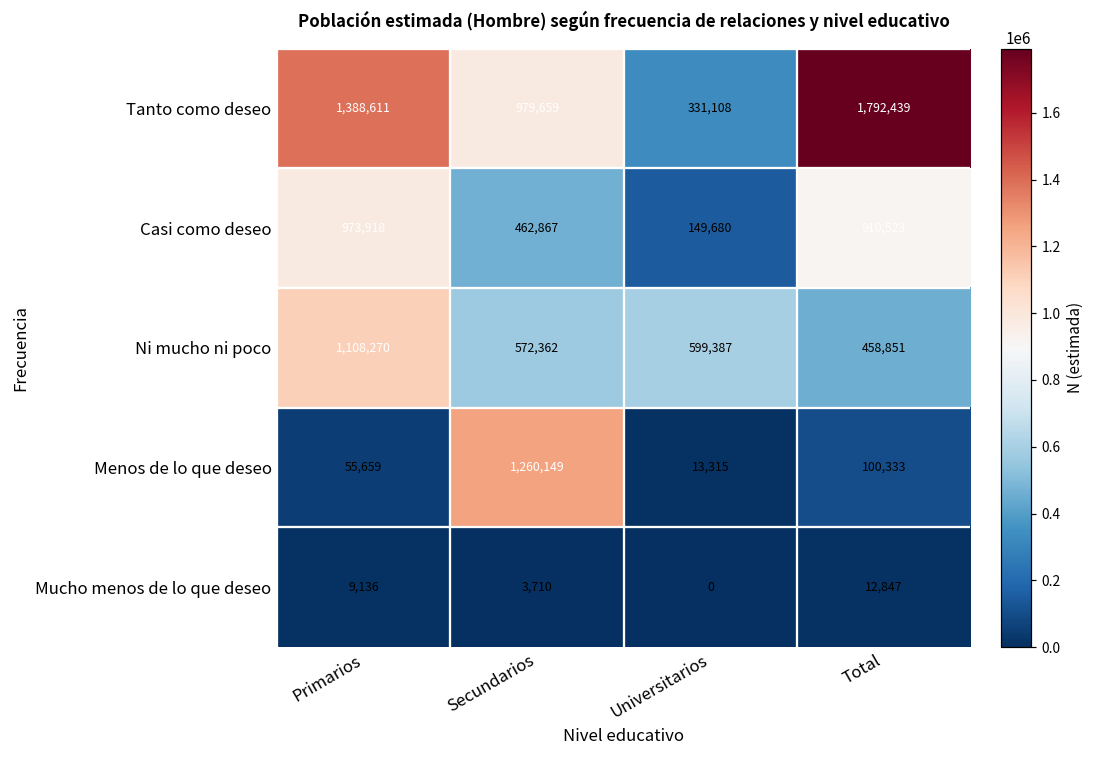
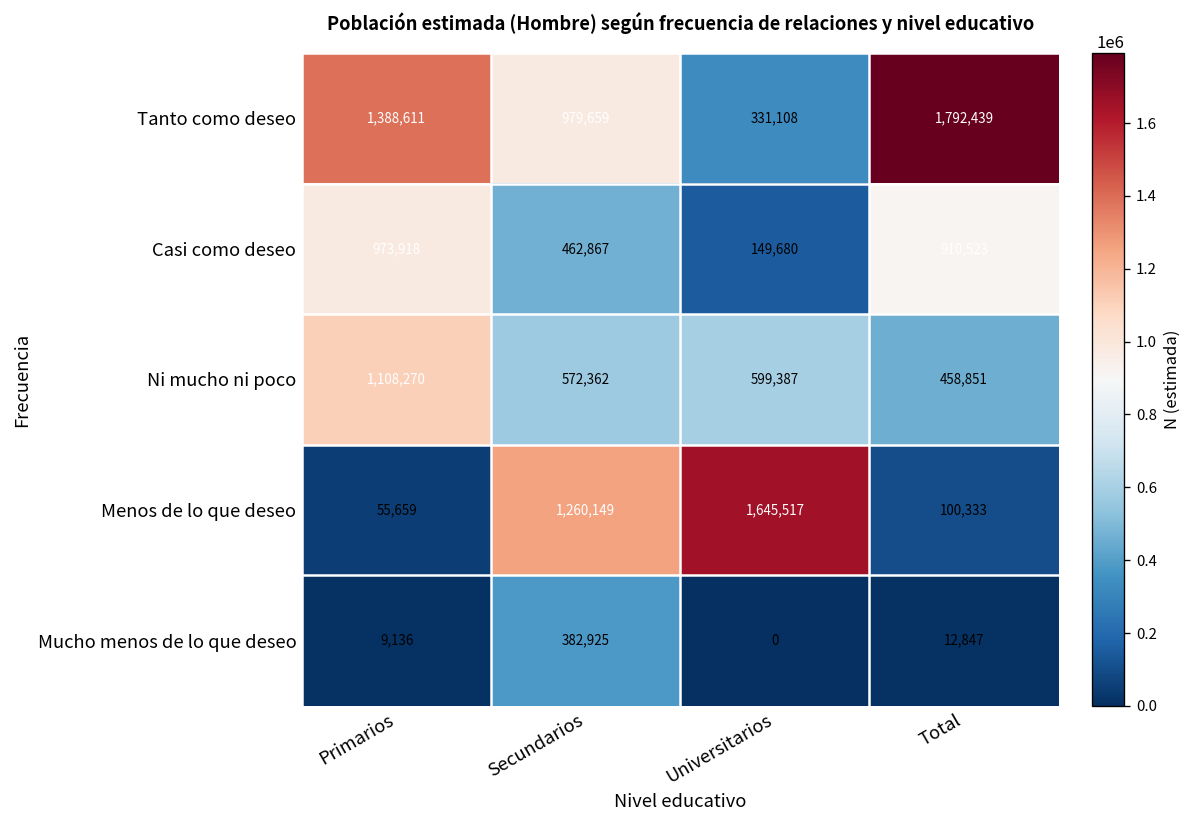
  {
    "Tanto como deseo": {
      "Primarios": "1,388,611",
      "Universitarios": "331,108",
      "Total": "1,792,439"
    },
    "Casi como deseo": {
      "Secundarios": "462,867",
      "Universitarios": "149,680"
    },
    "Ni mucho ni poco": {
      "Primarios": "1,108,270",
      "Secundarios": "572,362",
      "Universitarios": "599,387",
      "Total": "458,851"
    },
    "Menos de lo que deseo": {
      "Primarios": "55,659",
      "Secundarios": "1,260,149",
-     "Universitarios": "13,315",
+     "Universitarios": "1,645,517",
      "Total": "100,333"
    },
    "Mucho menos de lo que deseo": {
      "Primarios": "9,136",
-     "Secundarios": "3,710",
+     "Secundarios": "382,925",
      "Universitarios": "0",
      "Total": "12,847"
    }
  }
